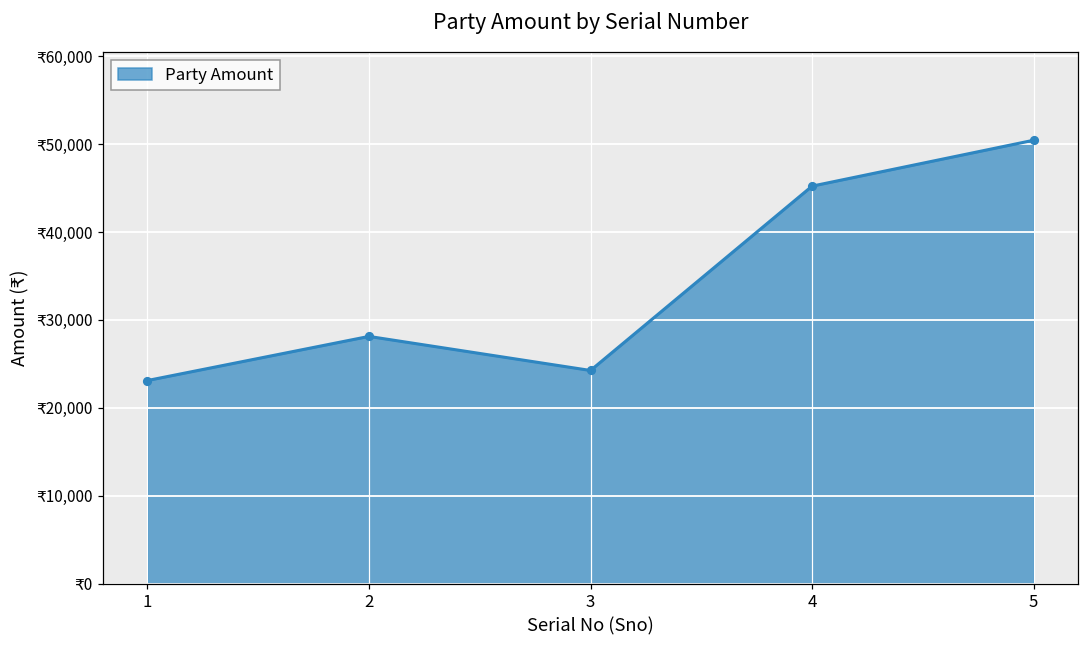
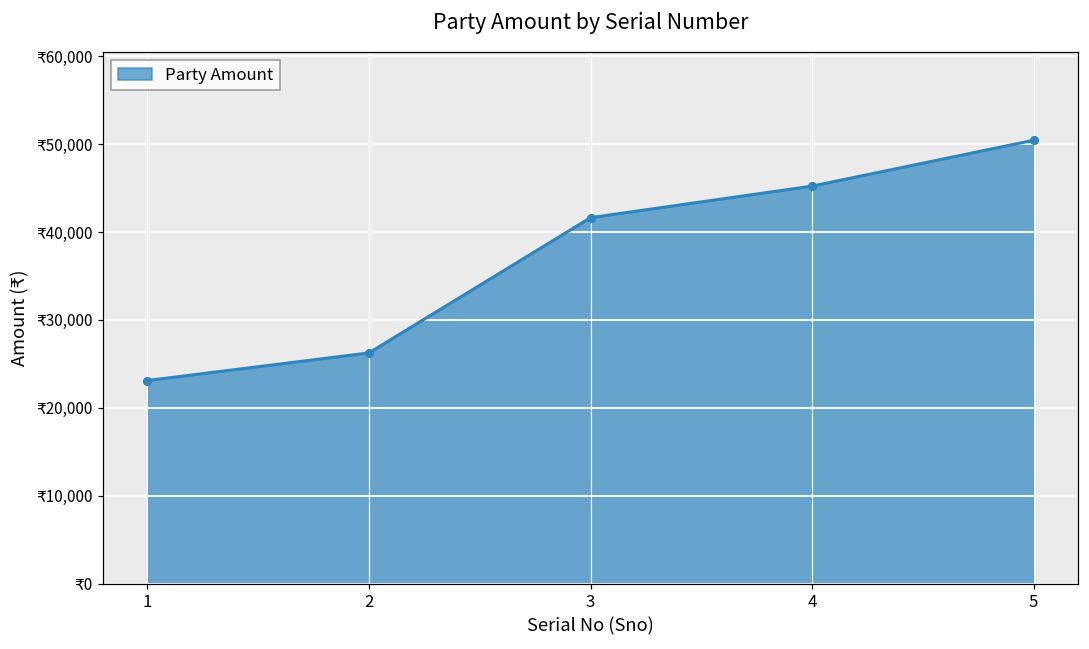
  {
    "1": "₹23,000",
-   "2": "₹28,000",
-   "3": "₹24,000",
+   "2": "₹26,000",
+   "3": "₹42,000",
    "4": "₹45,000",
    "5": "₹50,000"
  }
